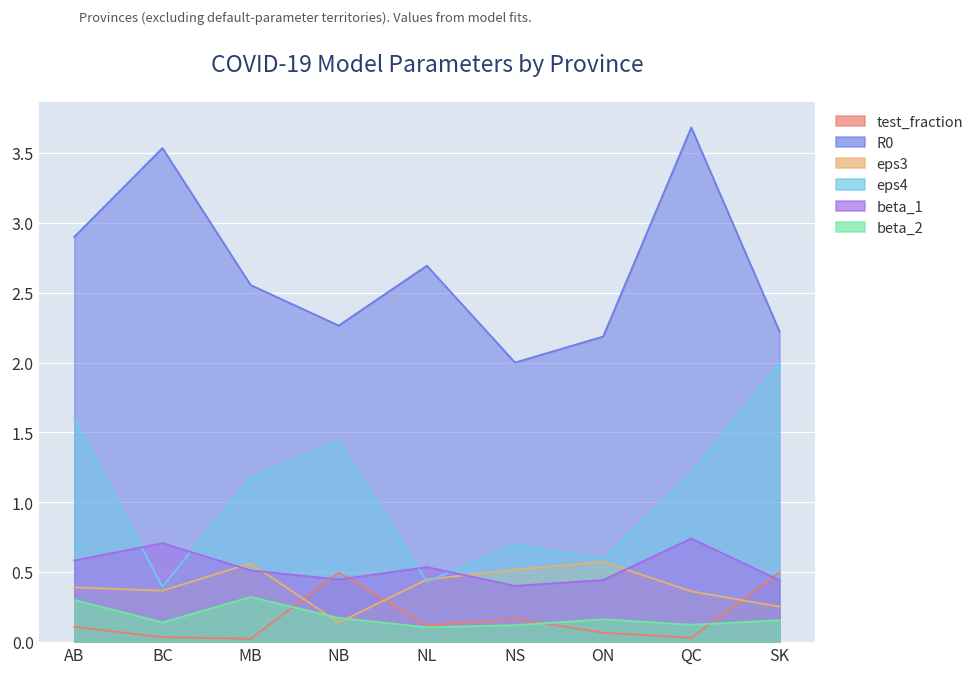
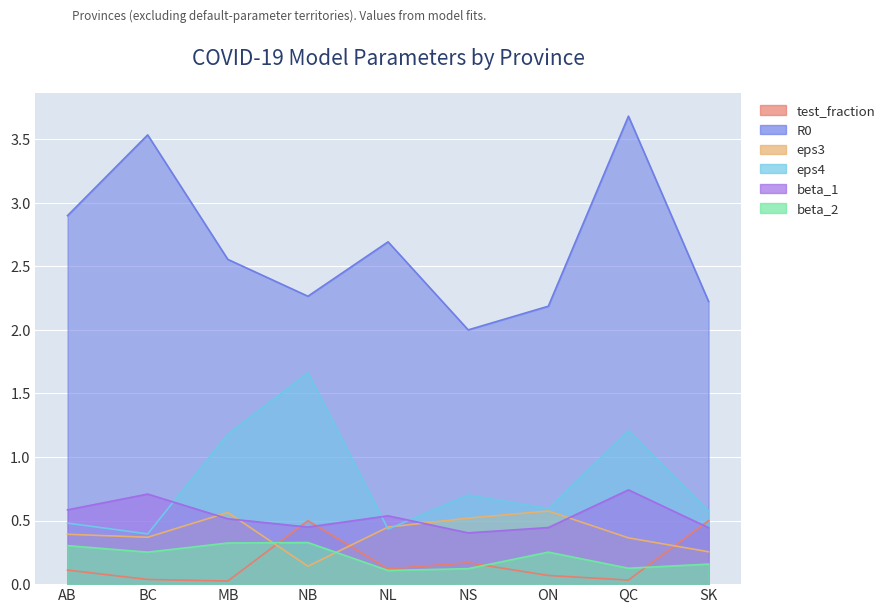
  {
    "eps4": {
-     "AB": 1.60,
+     "AB": 0.48,
      "BC": 0.40,
      "MB": 1.18,
-     "NB": 1.44,
+     "NB": 1.66,
      "NS": 0.70,
      "QC": 1.21,
-     "SK": 2.00
+     "SK": 0.57
    },
    "beta_2": {
      "AB": 0.30,
-     "BC": 0.14,
+     "BC": 0.25,
      "MB": 0.32,
-     "NB": 0.17,
+     "NB": 0.33,
      "NS": 0.12,
-     "ON": 0.16,
+     "ON": 0.25,
      "QC": 0.13,
      "SK": 0.16
    }
  }
